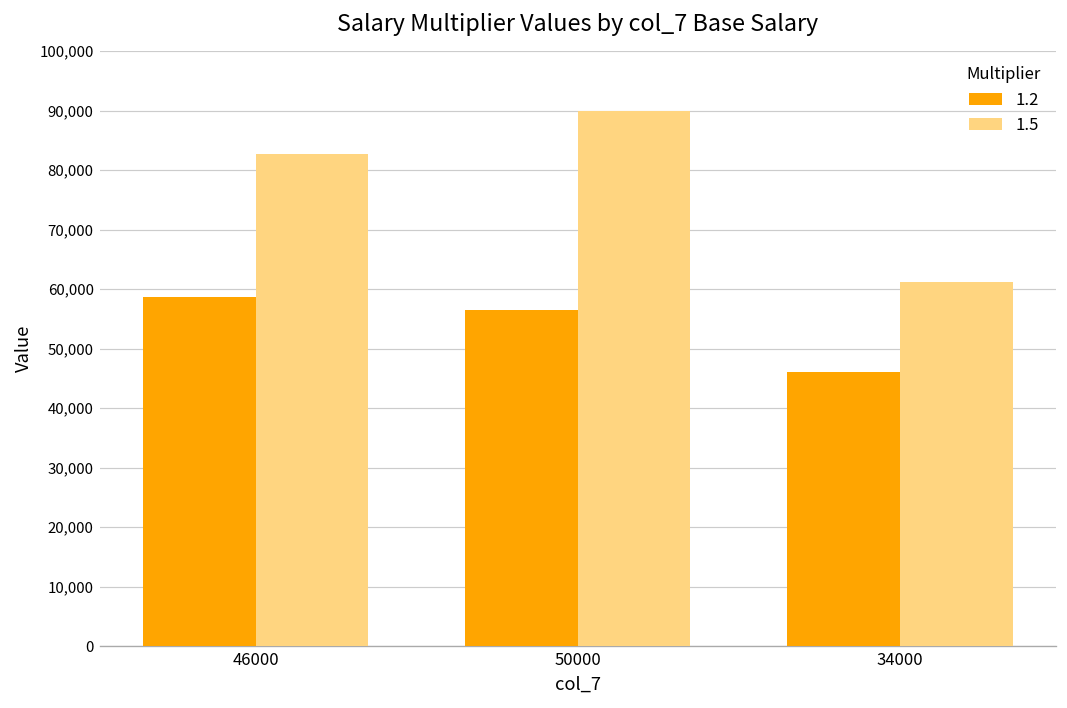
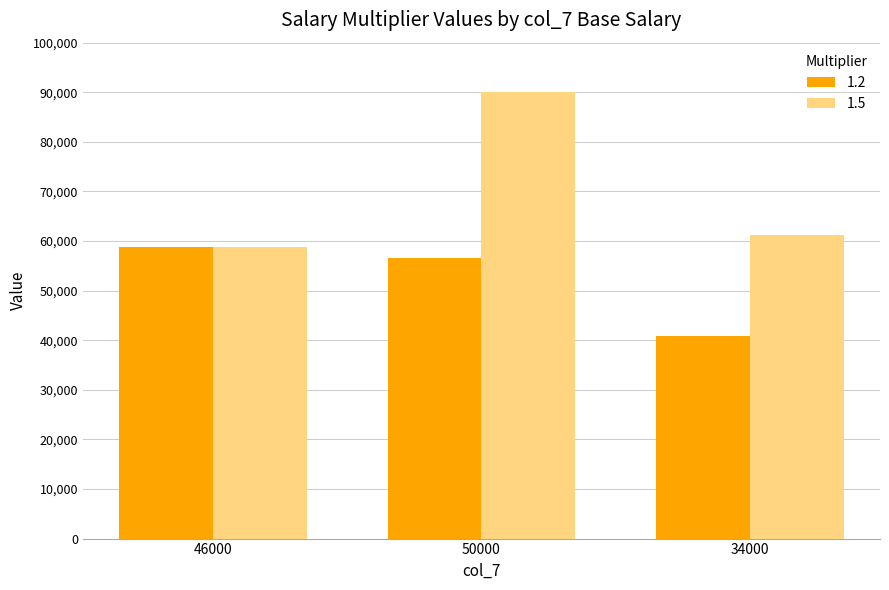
  {
    "1.2": {
      "46000": "59,000",
      "50000": "57,000",
-     "34000": "46,000"
+     "34000": "41,000"
    },
    "1.5": {
-     "46000": "83,000",
+     "46000": "59,000",
      "50000": "90,000",
      "34000": "61,000"
    }
  }
